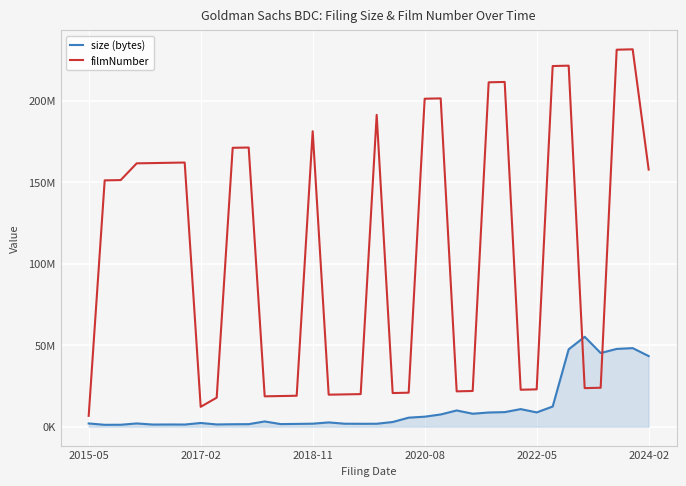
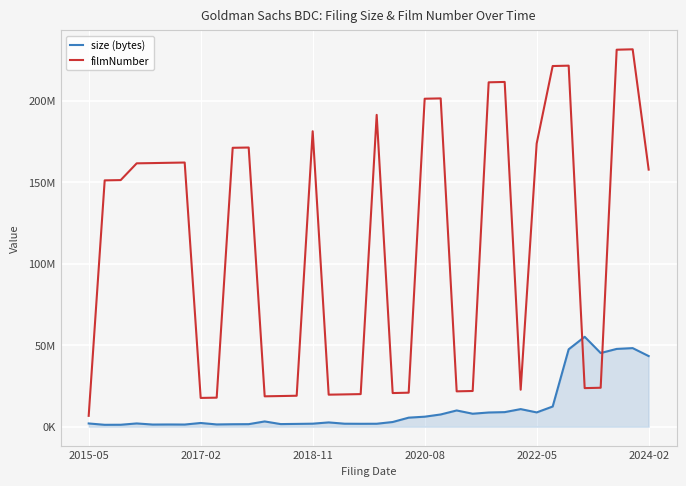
  {
    "size (bytes)": {
      "2015-05": 2000000,
      "2017-02": 2000000,
      "2018-11": 2000000,
      "2020-08": 6000000,
      "2022-05": 9000000,
      "2024-02": 43000000
    },
    "filmNumber": {
      "2015-05": 7000000,
-     "2017-02": 12000000,
+     "2017-02": 18000000,
      "2018-11": 181000000,
      "2020-08": 201000000,
-     "2022-05": 23000000,
+     "2022-05": 174000000,
      "2024-02": 158000000
    }
  }
